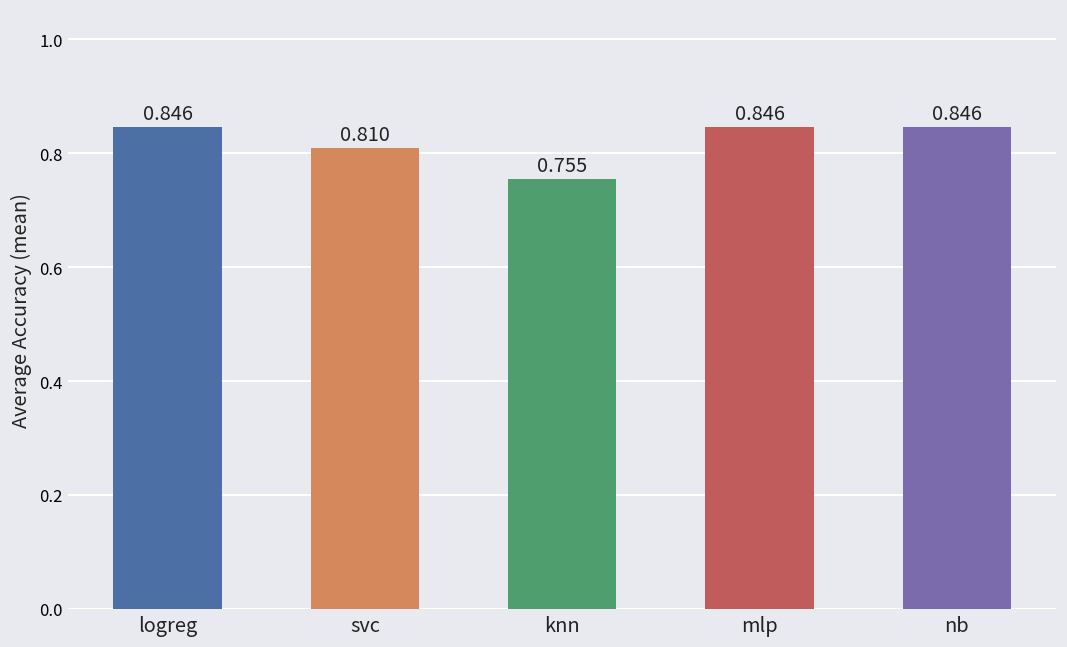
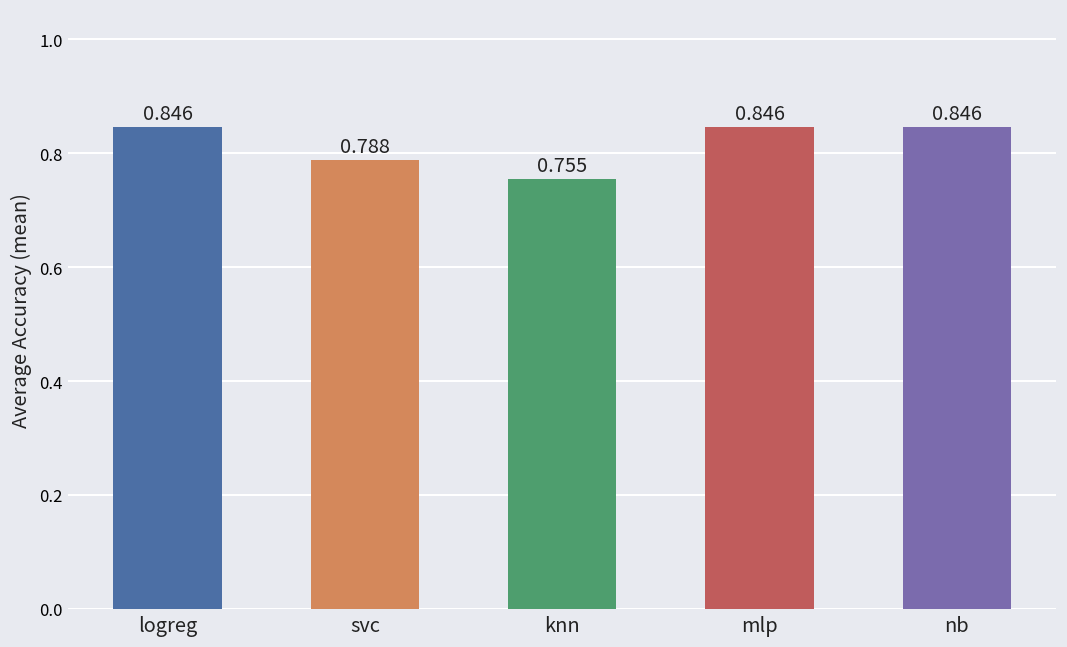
  {
    "logreg": 0.846,
-   "svc": 0.810,
+   "svc": 0.788,
    "knn": 0.755,
    "mlp": 0.846,
    "nb": 0.846
  }
